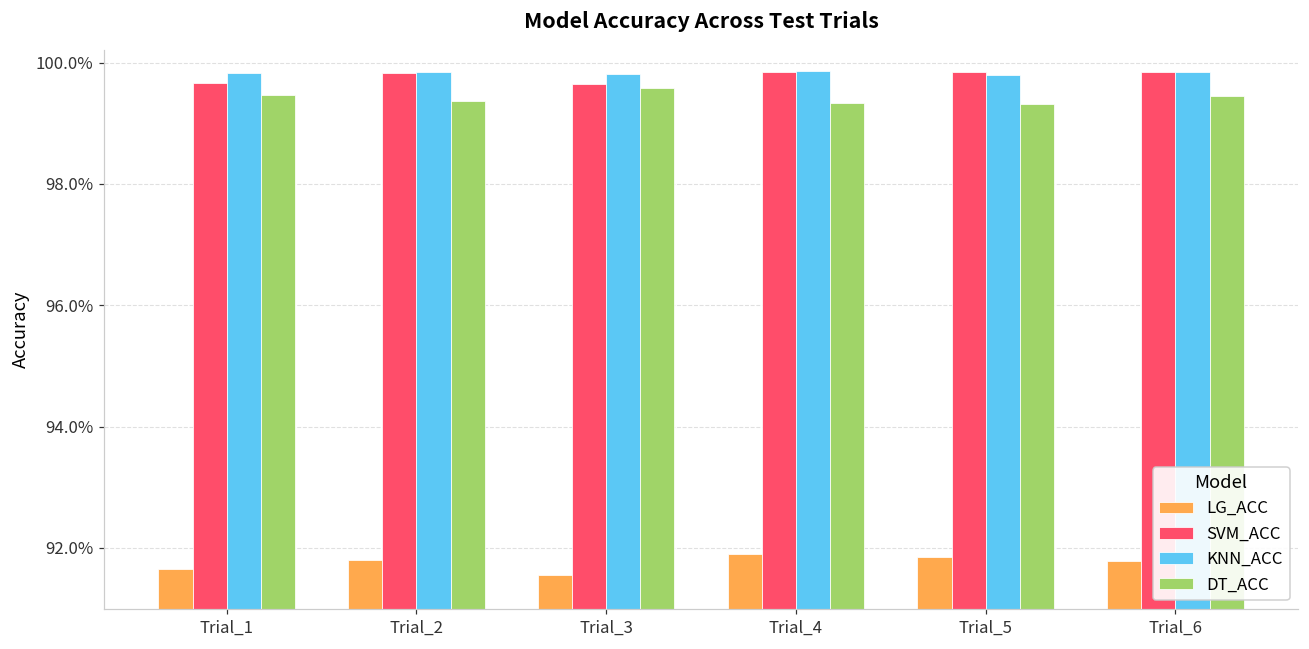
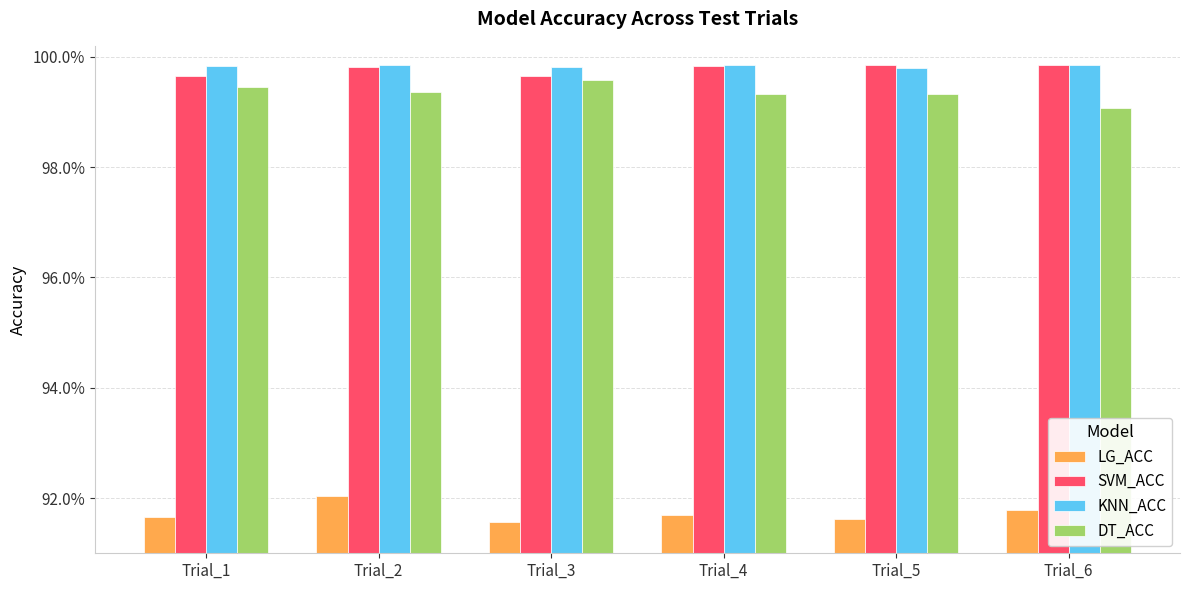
  {
    "LG_ACC": {
      "Trial_1": "91.6%",
-     "Trial_2": "91.8%",
+     "Trial_2": "92.0%",
      "Trial_3": "91.6%",
-     "Trial_4": "91.9%",
-     "Trial_5": "91.9%",
+     "Trial_4": "91.7%",
+     "Trial_5": "91.6%",
      "Trial_6": "91.8%"
    },
    "SVM_ACC": {
      "Trial_1": "99.7%",
      "Trial_2": "99.8%",
      "Trial_3": "99.7%",
      "Trial_4": "99.8%",
      "Trial_5": "99.9%",
      "Trial_6": "99.9%"
    },
    "KNN_ACC": {
      "Trial_1": "99.8%",
      "Trial_2": "99.9%",
      "Trial_3": "99.8%",
      "Trial_4": "99.9%",
      "Trial_5": "99.8%",
      "Trial_6": "99.9%"
    },
    "DT_ACC": {
      "Trial_1": "99.5%",
      "Trial_2": "99.4%",
      "Trial_3": "99.6%",
      "Trial_4": "99.3%",
      "Trial_5": "99.3%",
-     "Trial_6": "99.5%"
+     "Trial_6": "99.1%"
    }
  }
